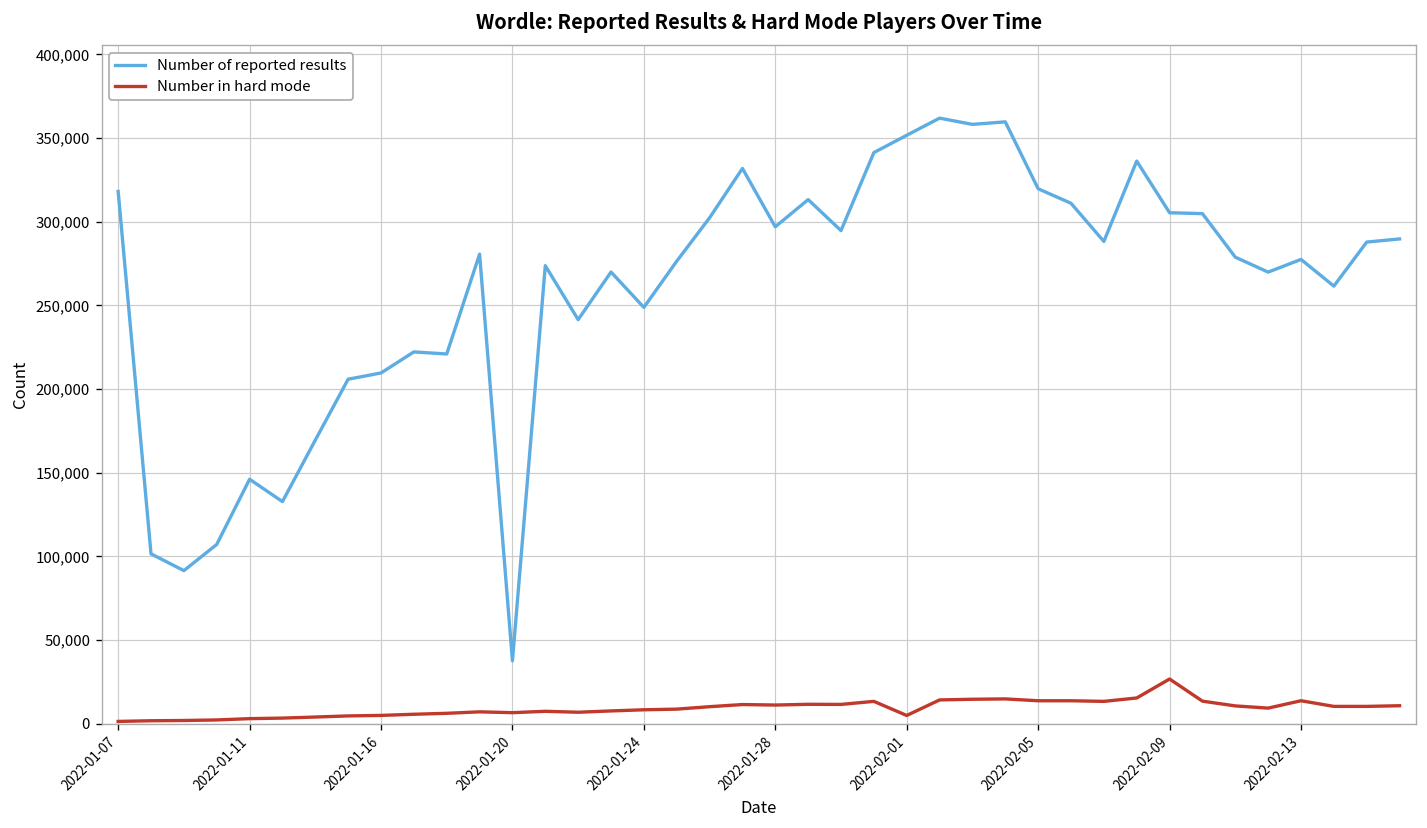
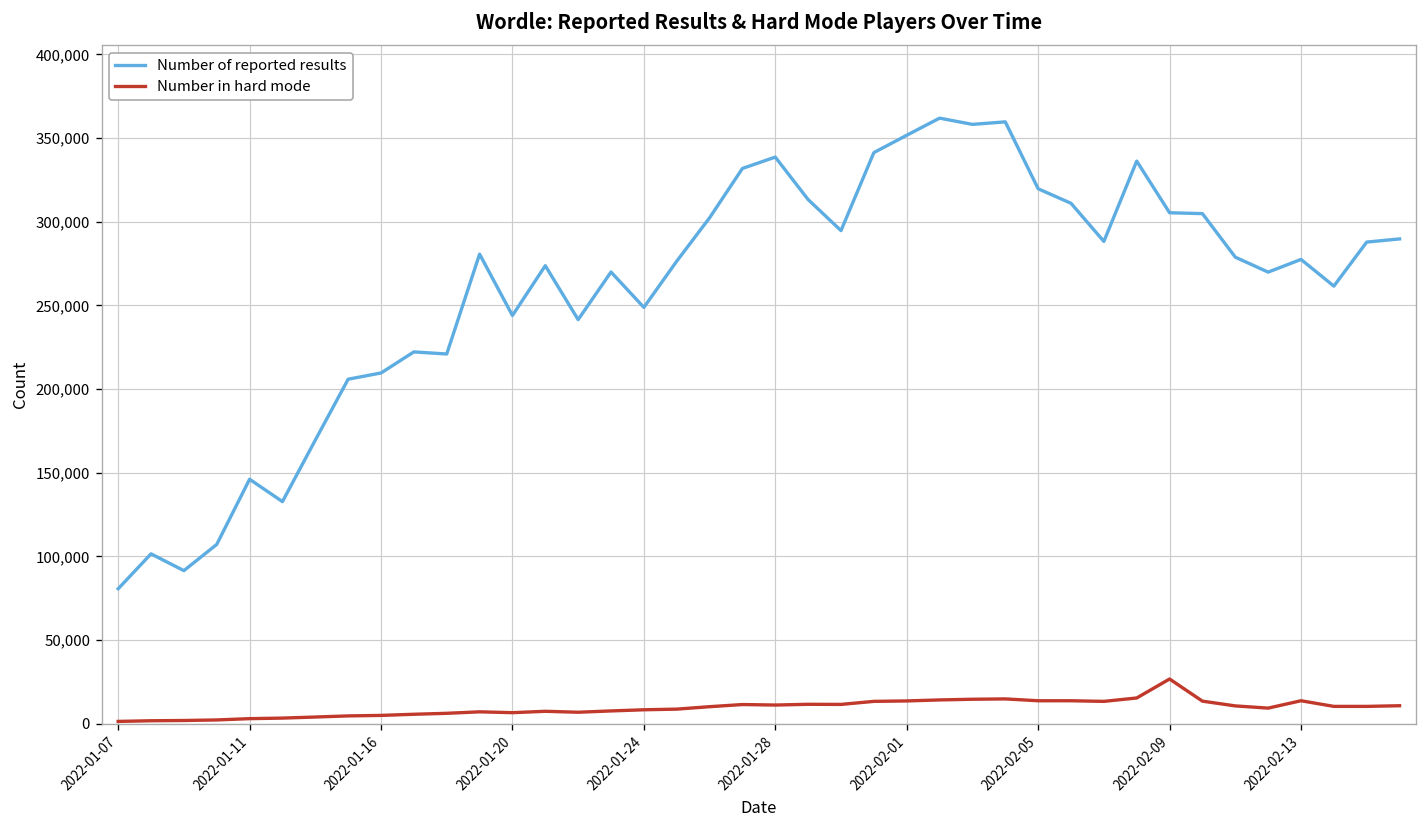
  {
    "Number of reported results": {
-     "2022-01-07": "318,000",
+     "2022-01-07": "81,000",
      "2022-01-11": "146,000",
      "2022-01-16": "210,000",
-     "2022-01-20": "38,000",
+     "2022-01-20": "244,000",
      "2022-01-24": "249,000",
-     "2022-01-28": "297,000",
+     "2022-01-28": "339,000",
      "2022-02-01": "352,000",
      "2022-02-05": "320,000",
      "2022-02-09": "305,000",
      "2022-02-13": "277,000"
    },
    "Number in hard mode": {
      "2022-01-07": "1,000",
      "2022-01-11": "3,000",
      "2022-01-16": "5,000",
      "2022-01-20": "7,000",
      "2022-01-24": "8,000",
      "2022-01-28": "11,000",
-     "2022-02-01": "5,000",
+     "2022-02-01": "14,000",
      "2022-02-05": "14,000",
      "2022-02-09": "27,000",
      "2022-02-13": "14,000"
    }
  }
